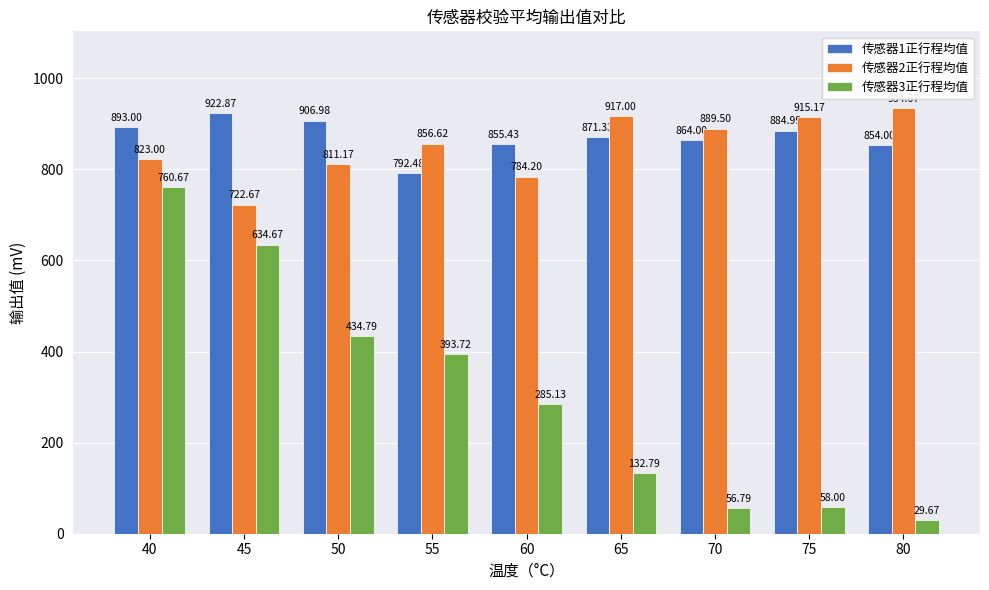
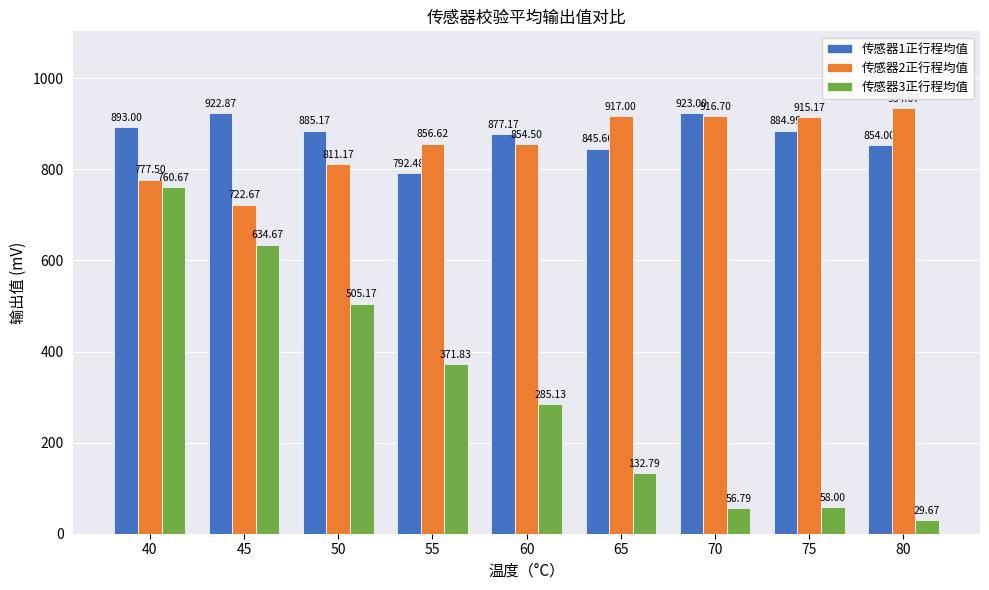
  {
    "传感器1正行程均值": {
      "40": 893.00,
      "45": 922.87,
-     "50": 906.98,
+     "50": 885.17,
      "55": 792.48,
-     "60": 855.43,
-     "65": 871.33,
-     "70": 864.00,
+     "60": 877.17,
+     "65": 845.66,
+     "70": 923.00,
      "75": 884.99,
      "80": 854.00
    },
    "传感器2正行程均值": {
-     "40": 823.00,
+     "40": 777.50,
      "45": 722.67,
      "50": 811.17,
      "55": 856.62,
-     "60": 784.20,
+     "60": 854.50,
      "65": 917.00,
-     "70": 889.50,
+     "70": 916.70,
      "75": 915.17
    },
    "传感器3正行程均值": {
      "40": 760.67,
      "45": 634.67,
-     "50": 434.79,
-     "55": 393.72,
+     "50": 505.17,
+     "55": 371.83,
      "60": 285.13,
      "65": 132.79,
      "70": 56.79,
      "75": 58.00,
      "80": 29.67
    }
  }
